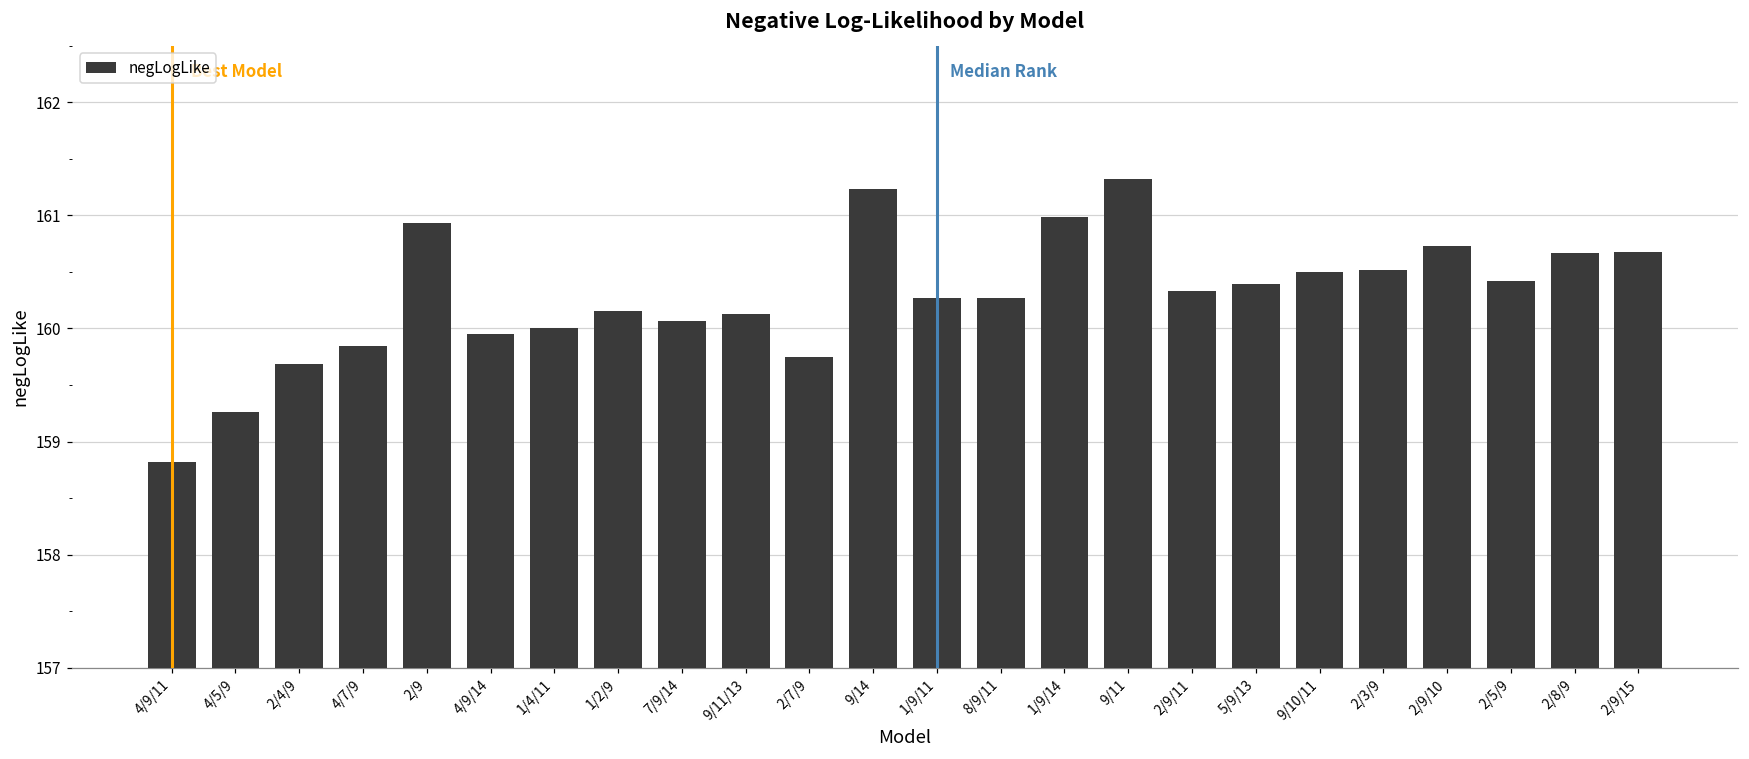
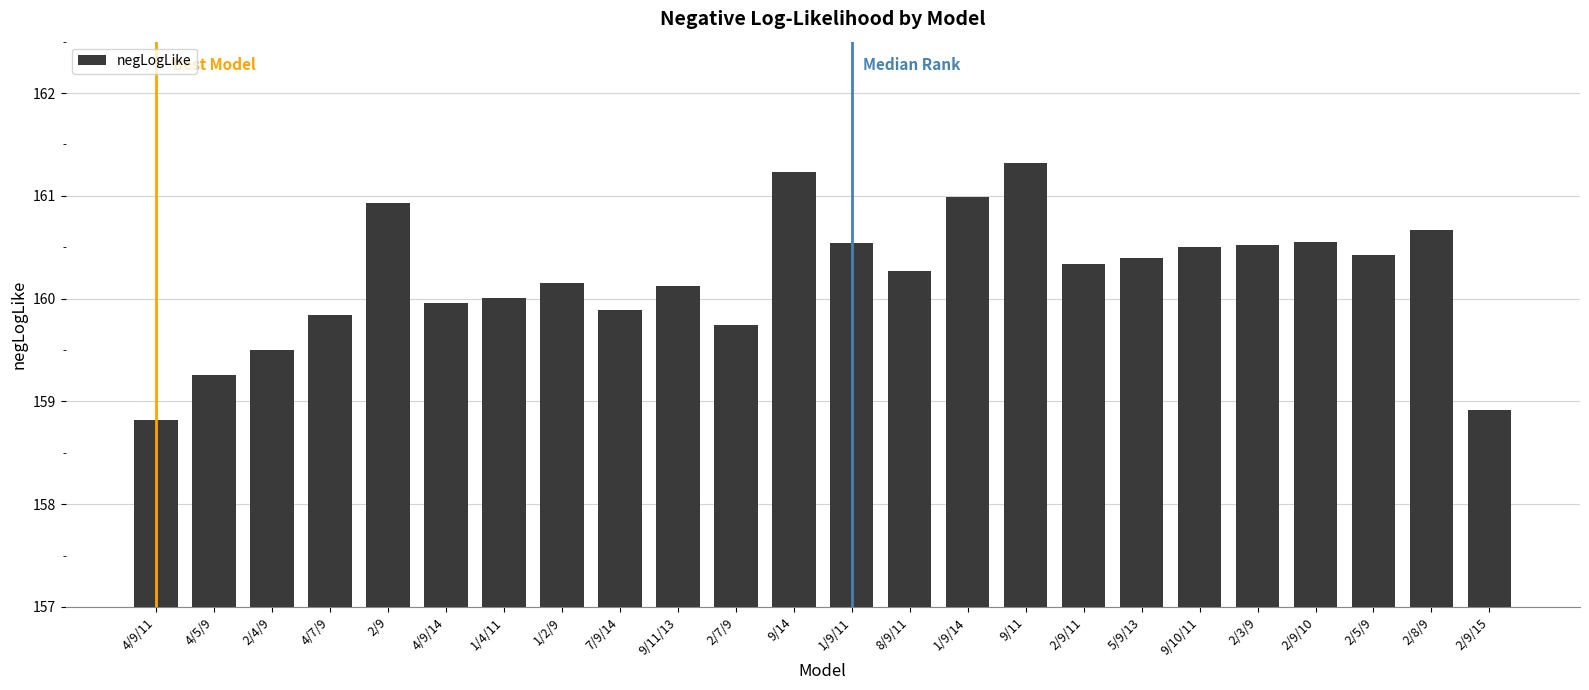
  {
    "4/9/11": 158.82,
    "4/5/9": 159.26,
-   "2/4/9": 159.68,
+   "2/4/9": 159.50,
    "4/7/9": 159.84,
    "2/9": 160.93,
    "4/9/14": 159.96,
    "1/4/11": 160.01,
    "1/2/9": 160.16,
-   "7/9/14": 160.07,
+   "7/9/14": 159.89,
    "9/11/13": 160.13,
    "2/7/9": 159.75,
    "9/14": 161.23,
-   "1/9/11": 160.27,
+   "1/9/11": 160.54,
    "8/9/11": 160.27,
    "1/9/14": 160.99,
    "9/11": 161.32,
    "2/9/11": 160.33,
    "5/9/13": 160.39,
    "9/10/11": 160.50,
    "2/3/9": 160.52,
-   "2/9/10": 160.73,
+   "2/9/10": 160.55,
    "2/5/9": 160.42,
    "2/8/9": 160.66,
-   "2/9/15": 160.68
+   "2/9/15": 158.91
  }
